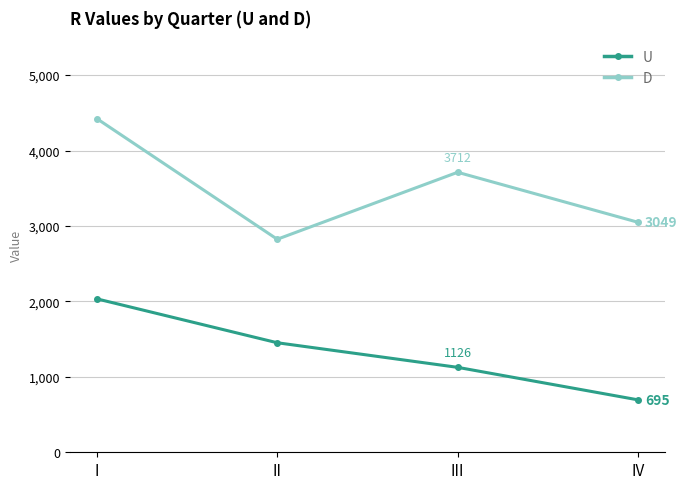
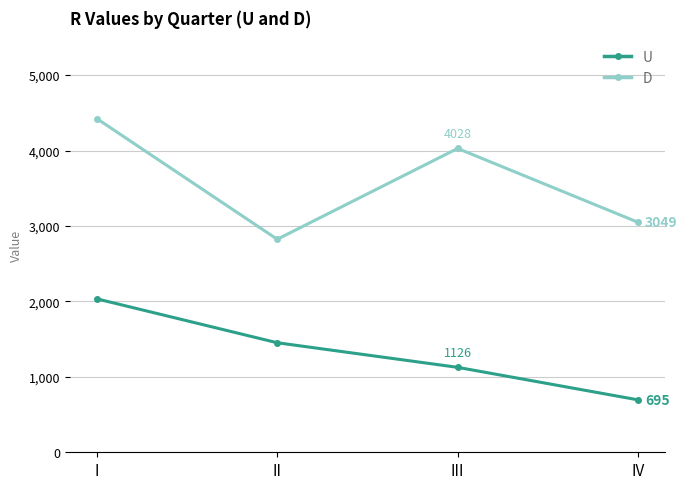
  {
    "U": {
      "III": 1126,
      "IV": 695
    },
    "D": {
-     "III": 3712,
+     "III": 4028,
      "IV": 3049
    }
  }
